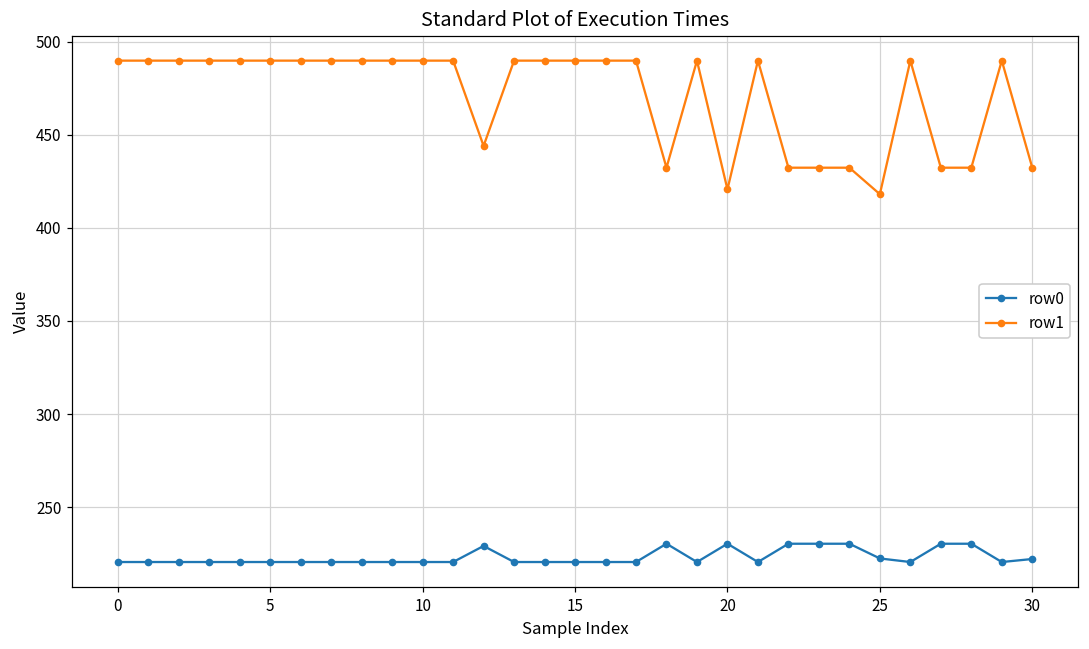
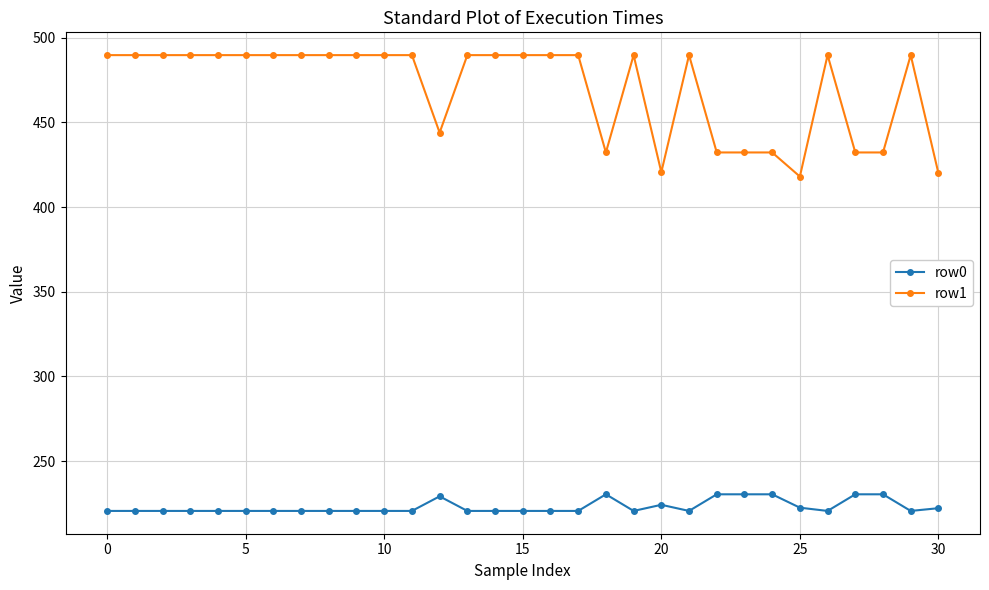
  {
    "row0": {
      "0": 221,
      "5": 221,
      "10": 221,
      "15": 221,
-     "20": 230,
+     "20": 224,
      "25": 223,
      "30": 222
    },
    "row1": {
      "0": 490,
      "5": 490,
      "10": 490,
      "15": 490,
      "20": 421,
      "25": 418,
-     "30": 432
+     "30": 420
    }
  }
